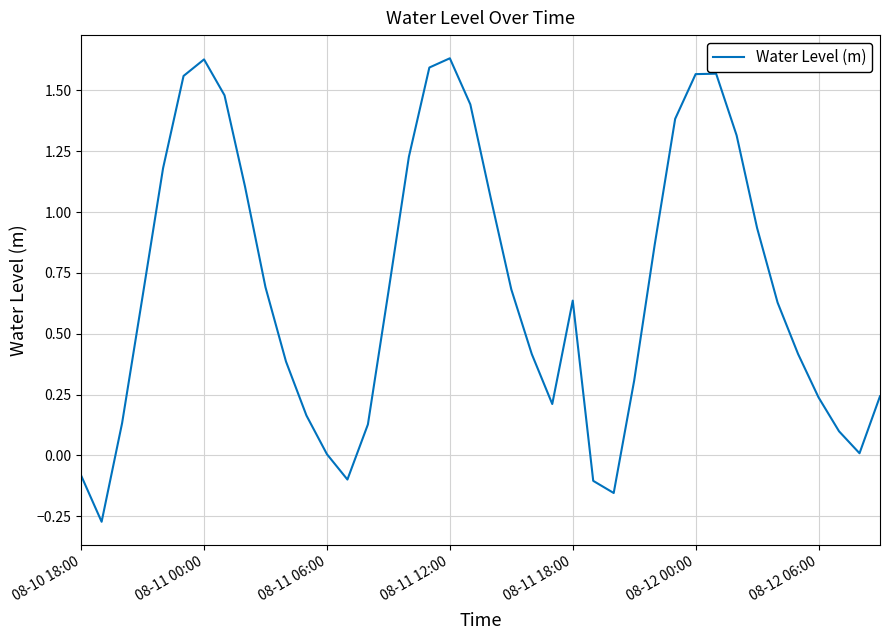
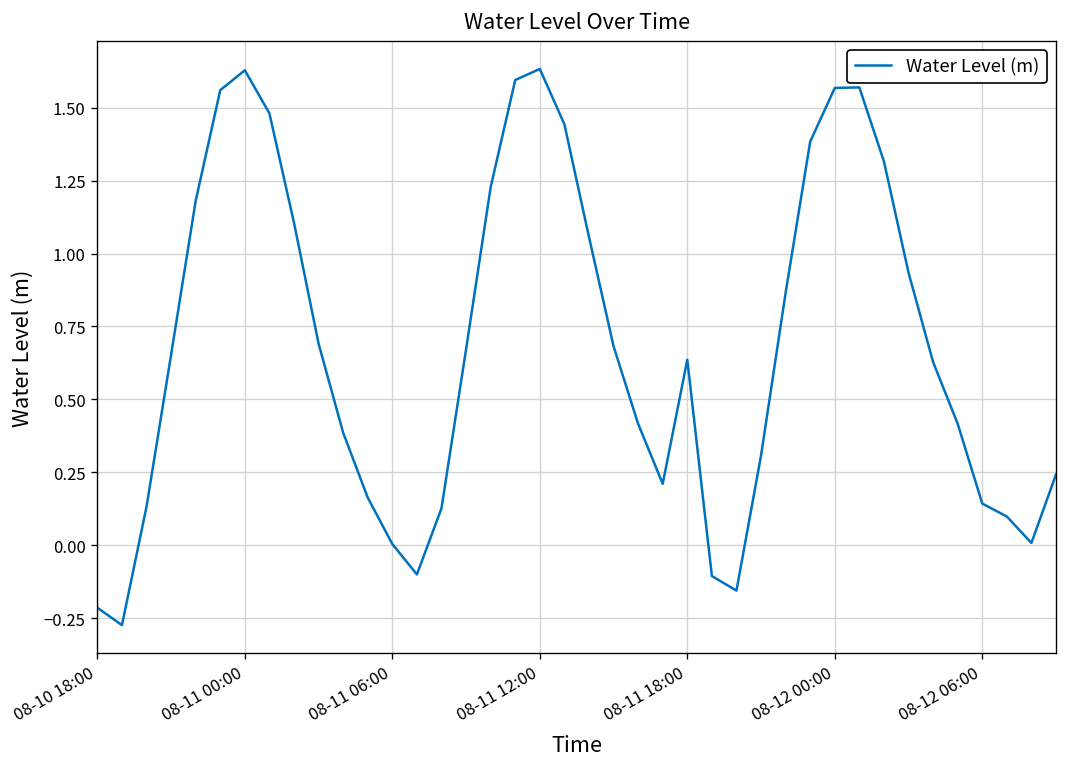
  {
-   "08-10 18:00": -0.08,
+   "08-10 18:00": -0.21,
    "08-11 00:00": 1.63,
    "08-11 06:00": 0.00,
    "08-11 12:00": 1.63,
    "08-11 18:00": 0.64,
    "08-12 00:00": 1.57,
-   "08-12 06:00": 0.24
+   "08-12 06:00": 0.14
  }
